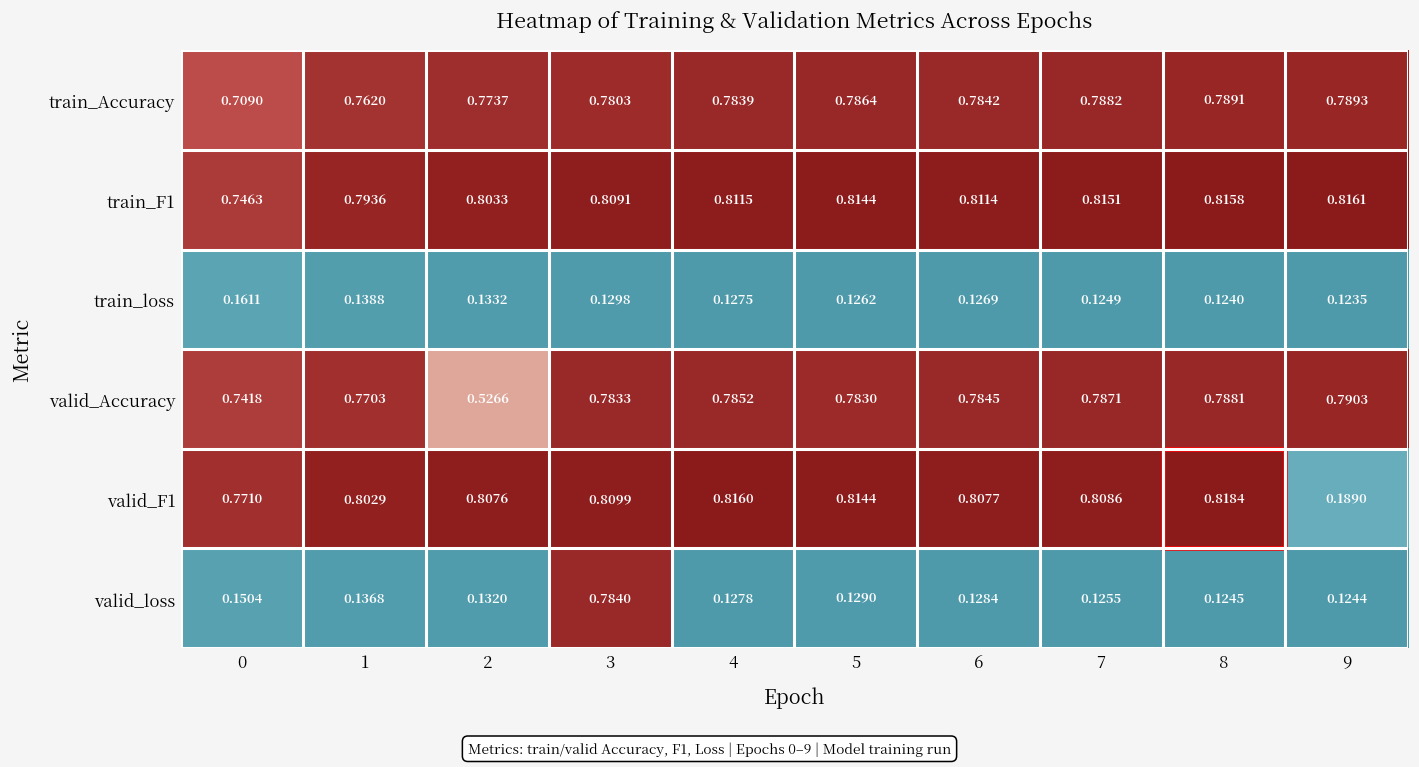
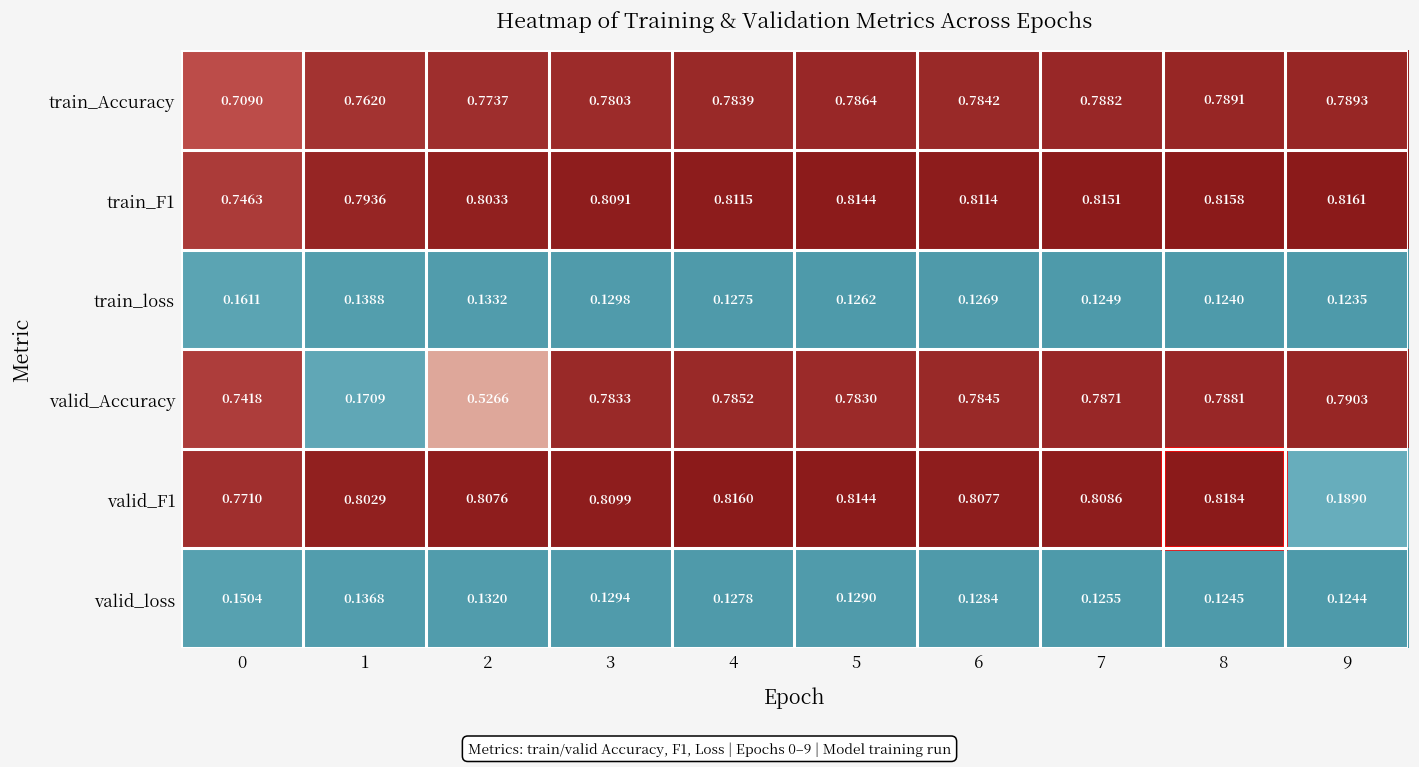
  {
    "train_Accuracy": {
      "0": 0.7090,
      "1": 0.7620,
      "2": 0.7737,
      "3": 0.7803,
      "4": 0.7839,
      "5": 0.7864,
      "6": 0.7842,
      "7": 0.7882,
      "8": 0.7891,
      "9": 0.7893
    },
    "train_F1": {
      "0": 0.7463,
      "1": 0.7936,
      "2": 0.8033,
      "3": 0.8091,
      "4": 0.8115,
      "5": 0.8144,
      "6": 0.8114,
      "7": 0.8151,
      "8": 0.8158,
      "9": 0.8161
    },
    "train_loss": {
      "0": 0.1611,
      "1": 0.1388,
      "2": 0.1332,
      "3": 0.1298,
      "4": 0.1275,
      "5": 0.1262,
      "6": 0.1269,
      "7": 0.1249,
      "8": 0.1240,
      "9": 0.1235
    },
    "valid_Accuracy": {
      "0": 0.7418,
-     "1": 0.7703,
+     "1": 0.1709,
      "2": 0.5266,
      "3": 0.7833,
      "4": 0.7852,
      "5": 0.7830,
      "6": 0.7845,
      "7": 0.7871,
      "8": 0.7881,
      "9": 0.7903
    },
    "valid_F1": {
      "0": 0.7710,
      "1": 0.8029,
      "2": 0.8076,
      "3": 0.8099,
      "4": 0.8160,
      "5": 0.8144,
      "6": 0.8077,
      "7": 0.8086,
      "8": 0.8184,
      "9": 0.1890
    },
    "valid_loss": {
      "0": 0.1504,
      "1": 0.1368,
      "2": 0.1320,
-     "3": 0.7840,
+     "3": 0.1294,
      "4": 0.1278,
      "5": 0.1290,
      "6": 0.1284,
      "7": 0.1255,
      "8": 0.1245,
      "9": 0.1244
    }
  }
